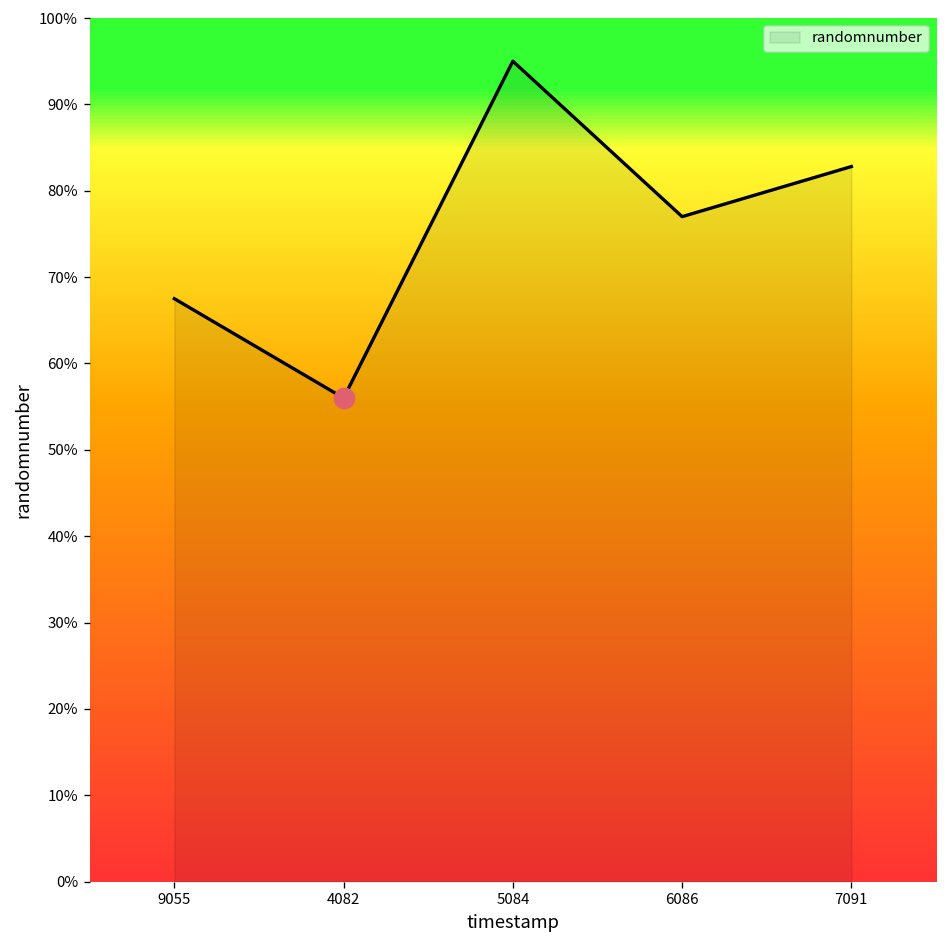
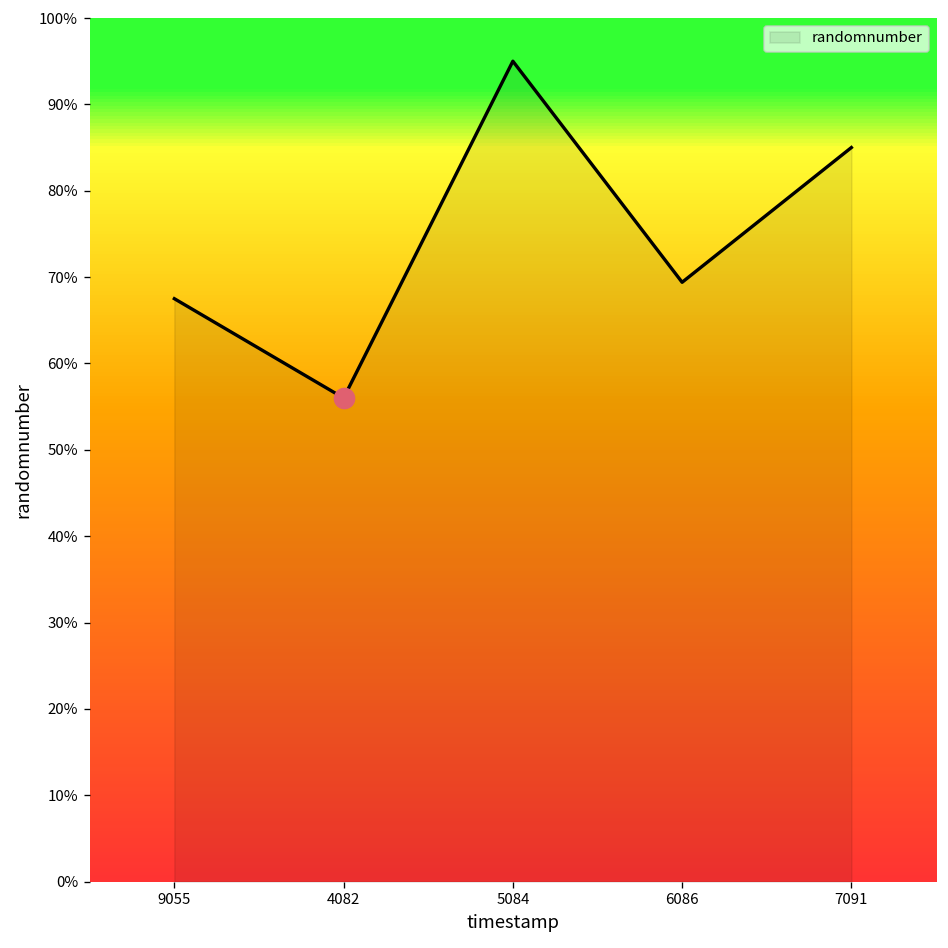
  {
    "randomnumber": {
      "9055": "68%",
      "5084": "95%",
-     "6086": "77%",
-     "7091": "83%"
+     "6086": "69%",
+     "7091": "85%"
    }
  }
